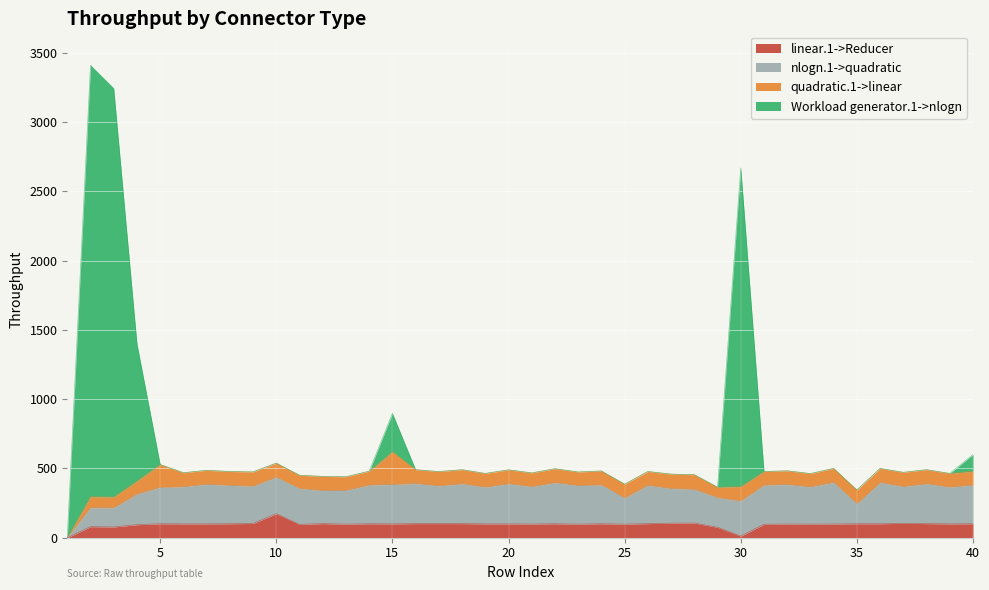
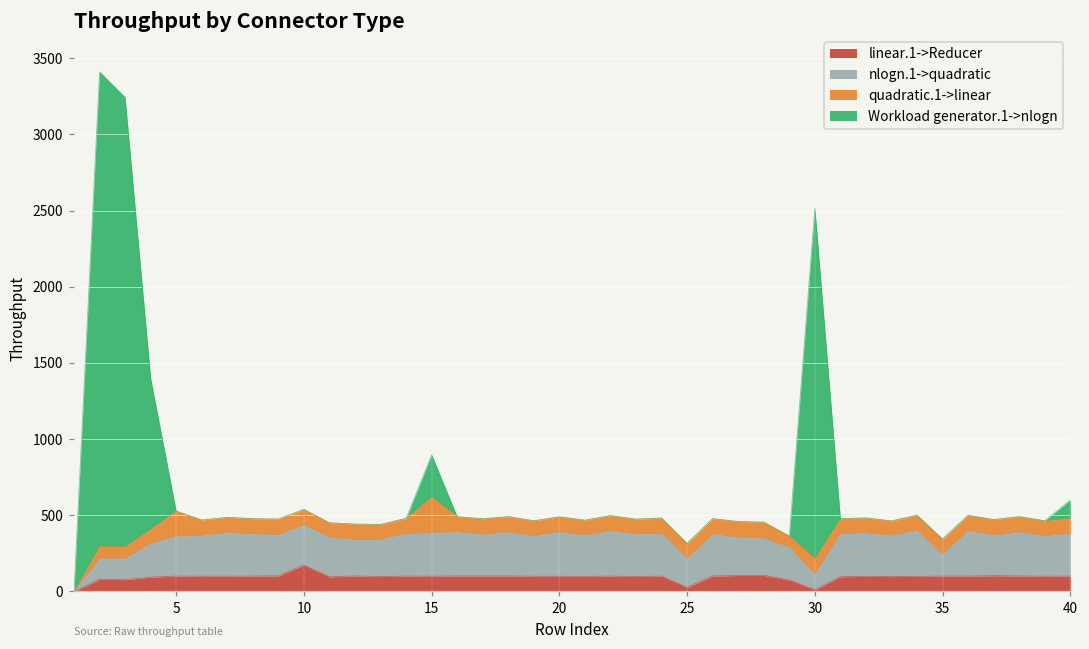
  {
    "linear.1->Reducer": {
      "5": 100,
      "10": 170,
      "15": 100,
      "20": 100,
-     "25": 100,
+     "25": 30,
      "30": 10,
      "35": 100,
      "40": 100
    },
    "nlogn.1->quadratic": {
      "5": 260,
      "10": 260,
      "15": 280,
      "20": 290,
      "25": 190,
-     "30": 250,
+     "30": 100,
      "35": 140,
      "40": 280
    },
    "quadratic.1->linear": {
      "15": 240,
      "30": 100,
      "40": 100
    },
    "Workload generator.1->nlogn": {
      "15": 280,
      "30": 2300,
      "40": 120
    }
  }
